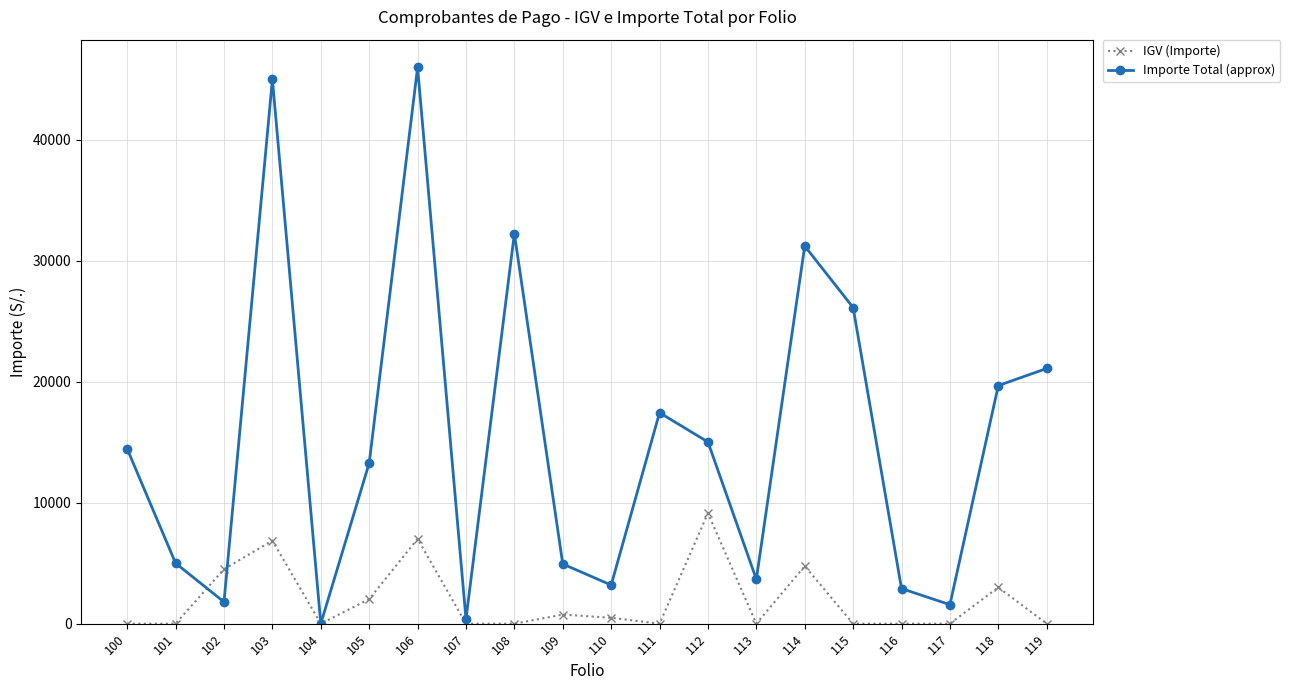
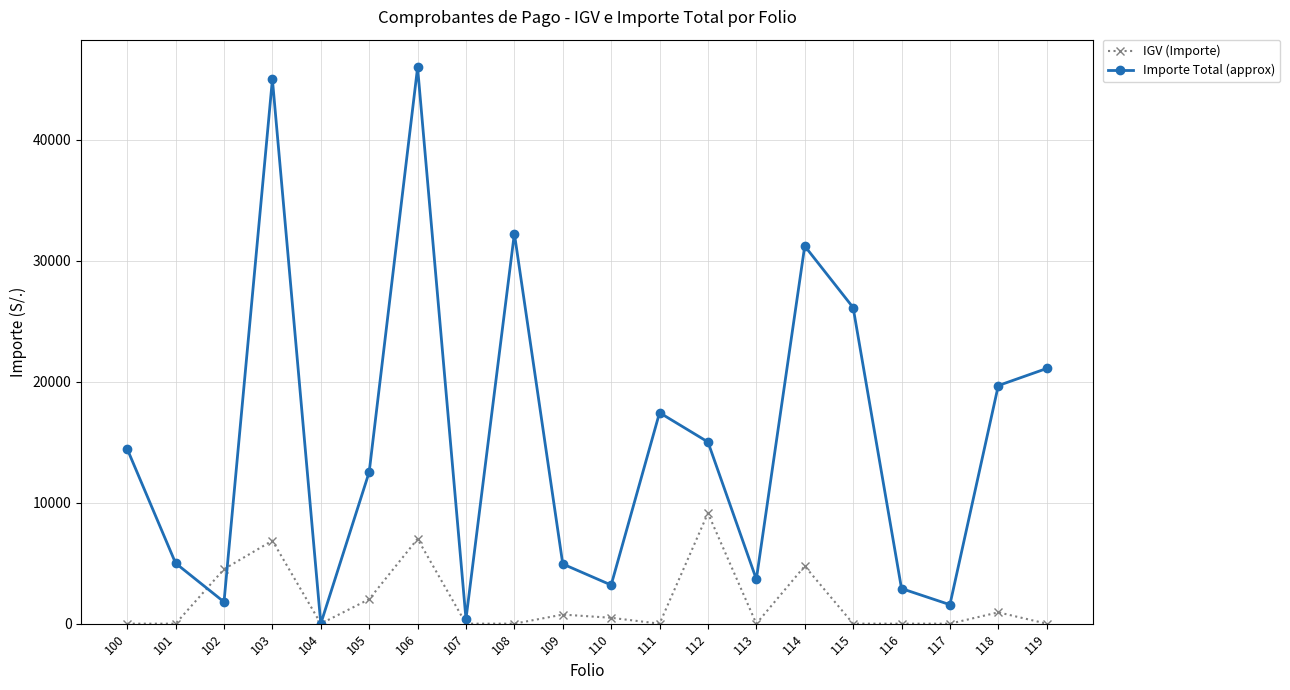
  {
    "IGV (Importe)": {
      "100": 0,
      "101": 0,
      "102": 4500,
      "103": 6900,
      "105": 2000,
      "106": 7000,
      "107": 0,
      "108": 0,
      "109": 800,
      "110": 500,
      "111": 0,
      "112": 9100,
      "113": 0,
      "114": 4800,
      "115": 0,
      "116": 0,
      "117": 0,
-     "118": 3000,
+     "118": 900,
      "119": 0
    },
    "Importe Total (approx)": {
      "100": 14400,
      "101": 5000,
      "102": 1800,
      "103": 45000,
-     "105": 13300,
+     "105": 12500,
      "106": 46000,
      "107": 400,
      "108": 32300,
      "109": 4900,
      "110": 3200,
      "111": 17400,
      "112": 15000,
      "113": 3700,
      "114": 31200,
      "115": 26100,
      "116": 2900,
      "117": 1600,
      "118": 19700,
      "119": 21100
    }
  }
